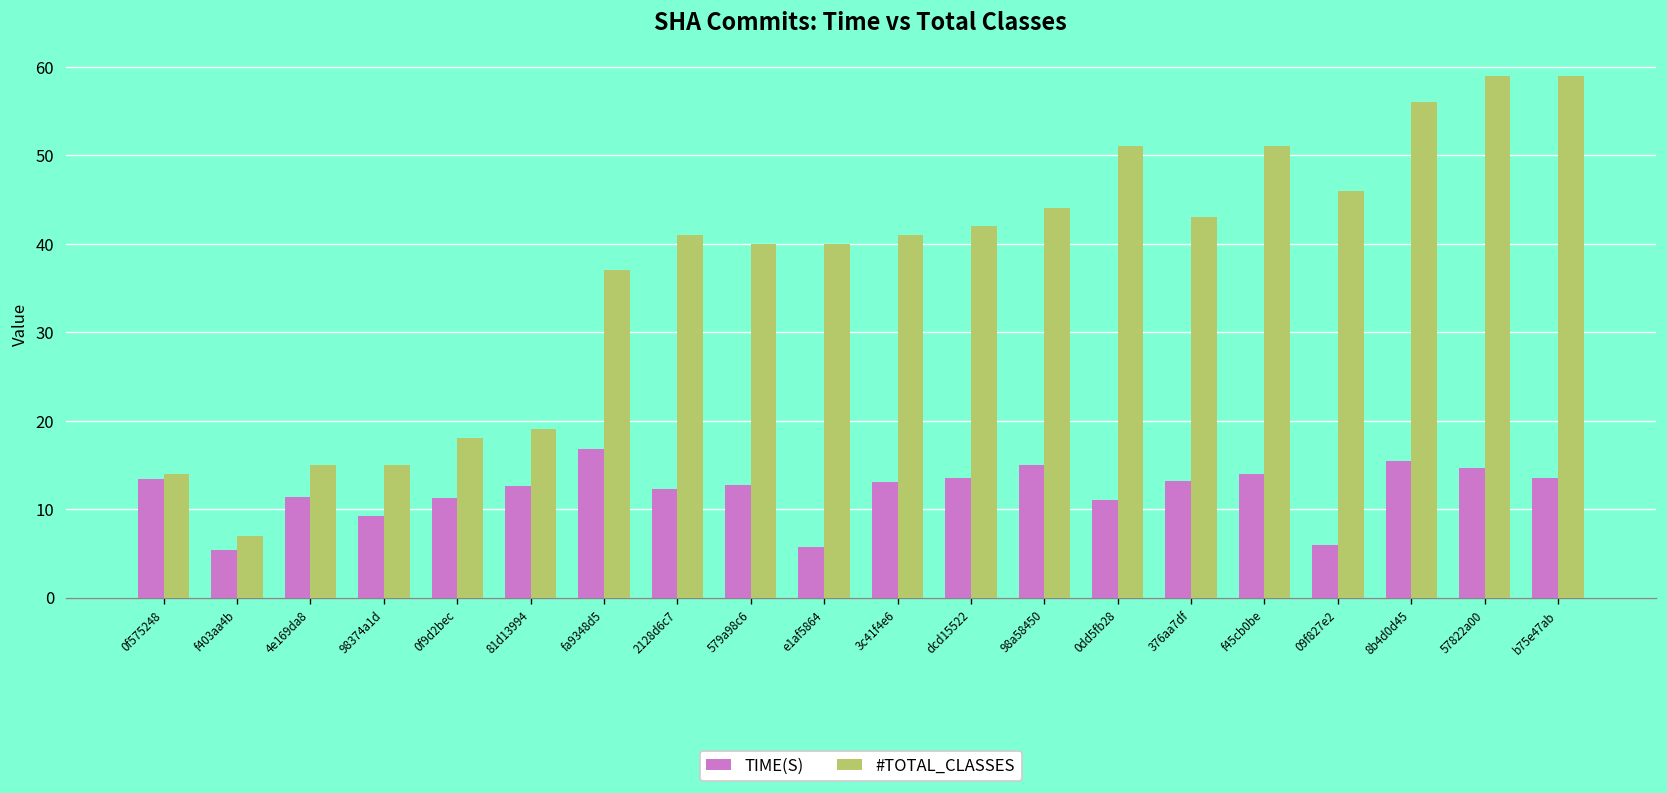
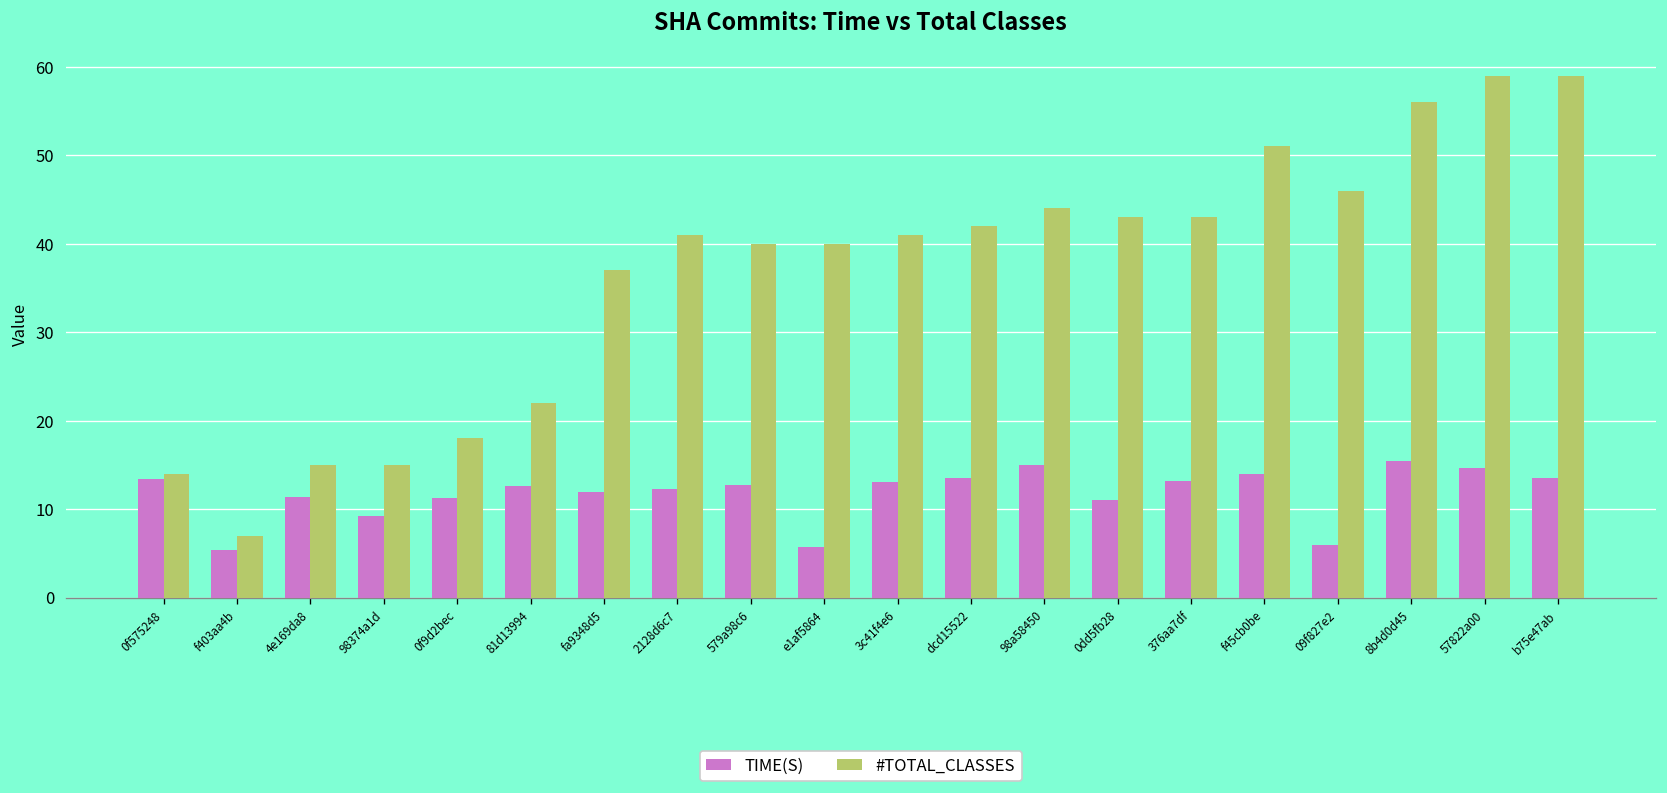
  {
    "TIME(S)": {
      "0f575248": 13,
      "f403aa4b": 5,
      "4e169da8": 11,
      "98374a1d": 9,
      "0f9d2bec": 11,
      "81d13994": 13,
-     "fa9348d5": 17,
+     "fa9348d5": 12,
      "2128d6c7": 12,
      "579a98c6": 13,
      "e1af5864": 6,
      "3c41f4e6": 13,
      "dcd15522": 14,
      "98a58450": 15,
      "0dd5fb28": 11,
      "376aa7df": 13,
      "f45cb0be": 14,
      "09f827e2": 6,
      "8b4d0d45": 15,
      "57822a00": 15,
      "b75e47ab": 14
    },
    "#TOTAL_CLASSES": {
      "0f575248": 14,
      "f403aa4b": 7,
      "4e169da8": 15,
      "98374a1d": 15,
      "0f9d2bec": 18,
-     "81d13994": 19,
+     "81d13994": 22,
      "fa9348d5": 37,
      "2128d6c7": 41,
      "579a98c6": 40,
      "e1af5864": 40,
      "3c41f4e6": 41,
      "dcd15522": 42,
      "98a58450": 44,
-     "0dd5fb28": 51,
+     "0dd5fb28": 43,
      "376aa7df": 43,
      "f45cb0be": 51,
      "09f827e2": 46,
      "8b4d0d45": 56,
      "57822a00": 59,
      "b75e47ab": 59
    }
  }
